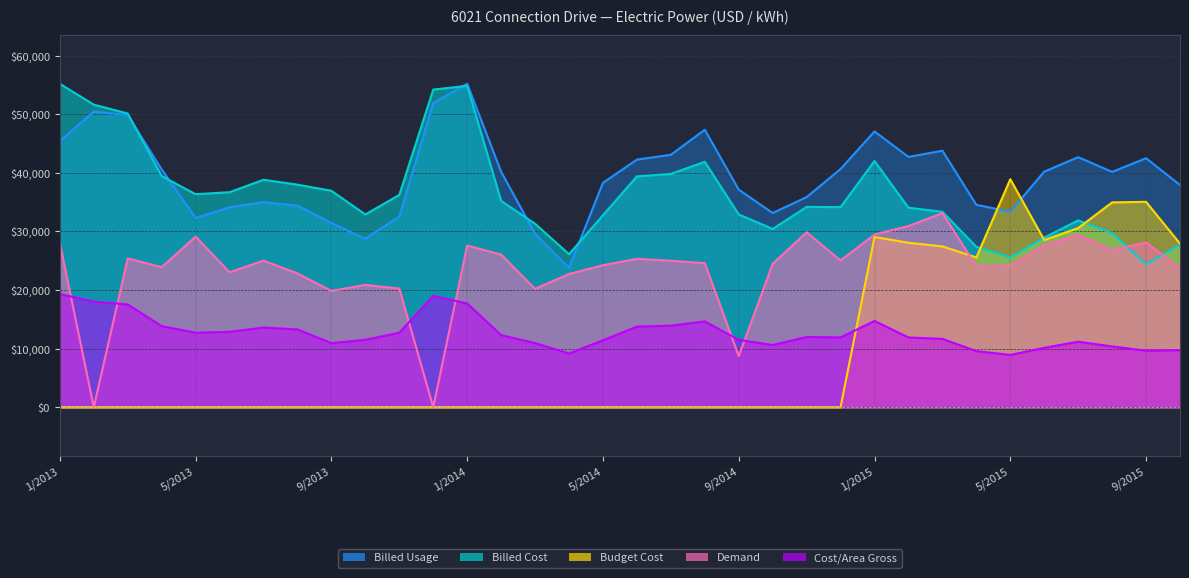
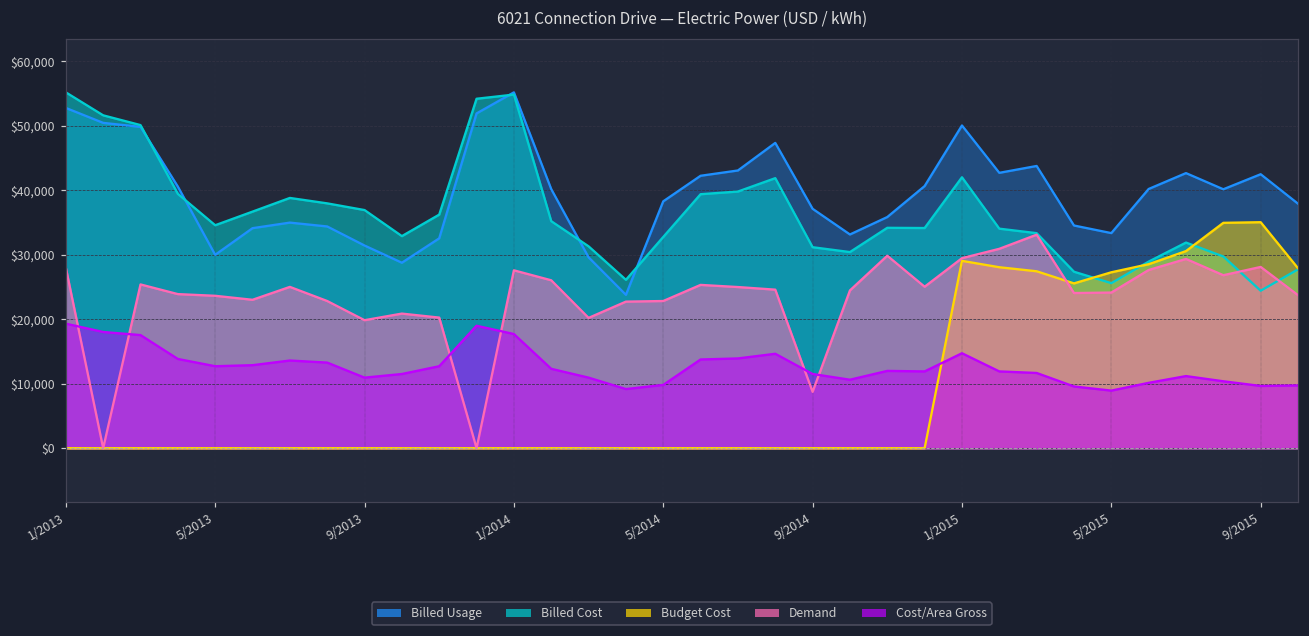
  {
    "Billed Usage": {
-     "1/2013": "$45,000",
-     "5/2013": "$32,000",
+     "1/2013": "$53,000",
+     "5/2013": "$30,000",
      "9/2013": "$31,000",
      "5/2014": "$38,000",
      "9/2014": "$37,000",
-     "1/2015": "$47,000",
+     "1/2015": "$50,000",
      "5/2015": "$33,000",
      "9/2015": "$42,000"
    },
    "Billed Cost": {
      "1/2013": "$55,000",
-     "5/2013": "$36,000",
+     "5/2013": "$35,000",
      "9/2013": "$37,000",
      "5/2014": "$33,000",
-     "9/2014": "$33,000",
+     "9/2014": "$31,000",
      "1/2015": "$42,000",
      "5/2015": "$26,000",
      "9/2015": "$24,000"
    },
    "Budget Cost": {
      "1/2013": "$0",
      "5/2013": "$0",
      "9/2013": "$0",
      "1/2014": "$0",
      "5/2014": "$0",
      "9/2014": "$0",
-     "5/2015": "$39,000",
+     "5/2015": "$27,000",
      "9/2015": "$35,000"
    },
    "Demand": {
      "1/2013": "$28,000",
-     "5/2013": "$29,000",
+     "5/2013": "$24,000",
      "9/2013": "$20,000",
      "1/2014": "$28,000",
-     "5/2014": "$24,000",
+     "5/2014": "$23,000",
      "9/2014": "$9,000",
      "5/2015": "$24,000",
      "9/2015": "$28,000"
    },
    "Cost/Area Gross": {
      "1/2013": "$19,000",
      "5/2013": "$13,000",
      "9/2013": "$11,000",
      "1/2014": "$18,000",
-     "5/2014": "$11,000",
+     "5/2014": "$10,000",
      "9/2014": "$12,000",
      "1/2015": "$15,000",
      "5/2015": "$9,000",
      "9/2015": "$10,000"
    }
  }
